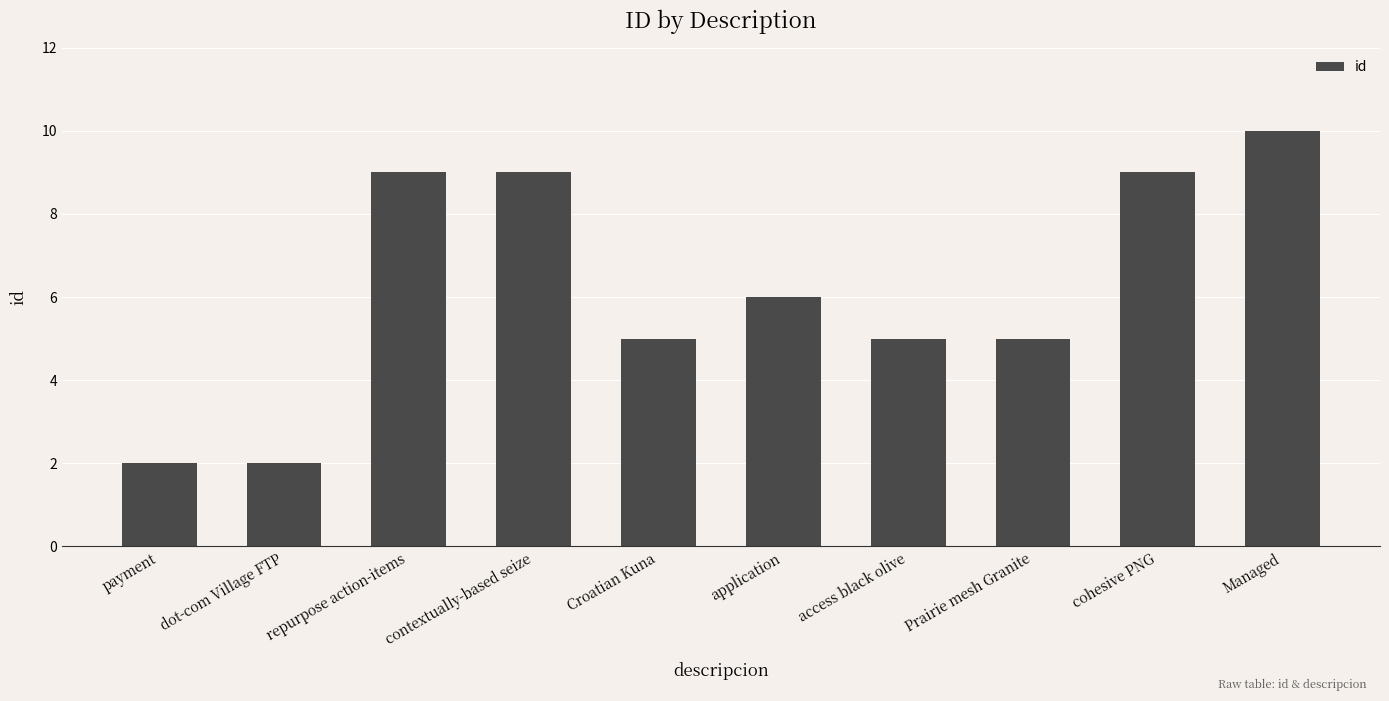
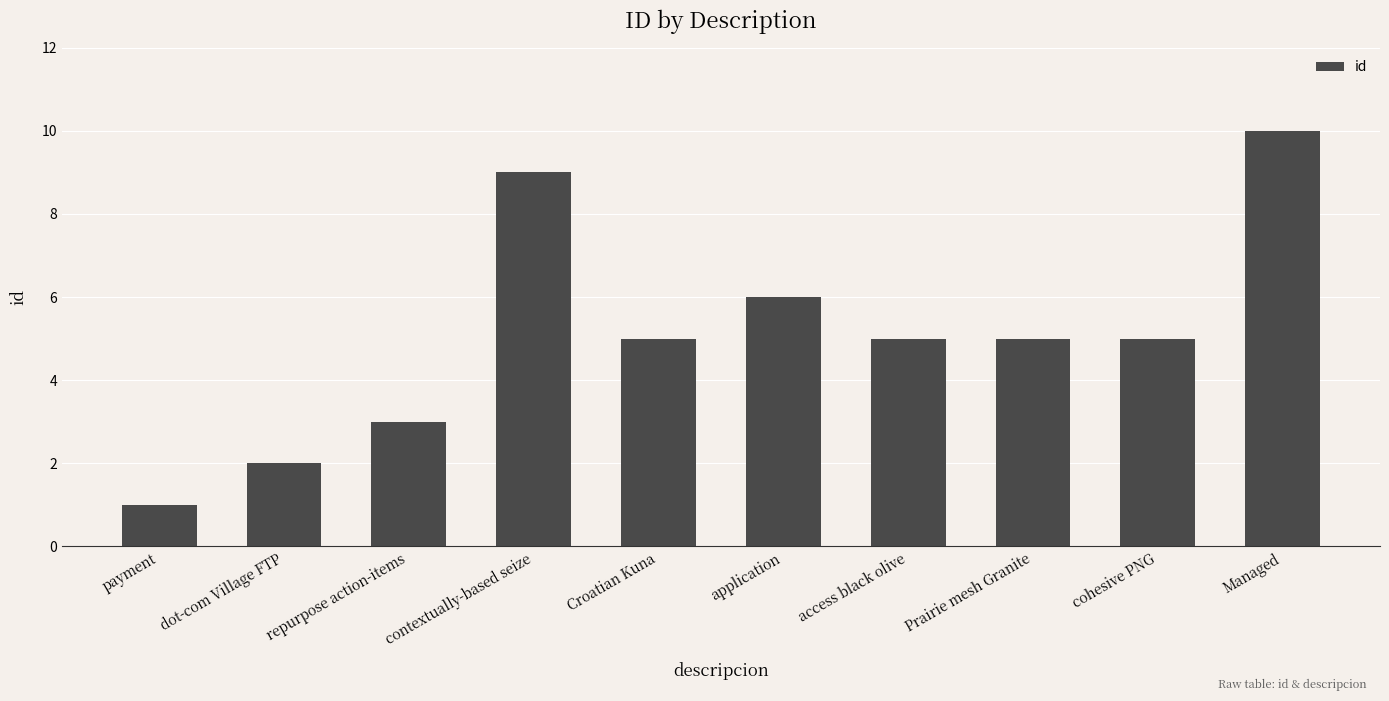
  {
-   "payment": 2,
+   "payment": 1,
    "dot-com Village FTP": 2,
-   "repurpose action-items": 9,
+   "repurpose action-items": 3,
    "contextually-based seize": 9,
    "Croatian Kuna": 5,
    "application": 6,
    "access black olive": 5,
    "Prairie mesh Granite": 5,
-   "cohesive PNG": 9,
+   "cohesive PNG": 5,
    "Managed": 10
  }
